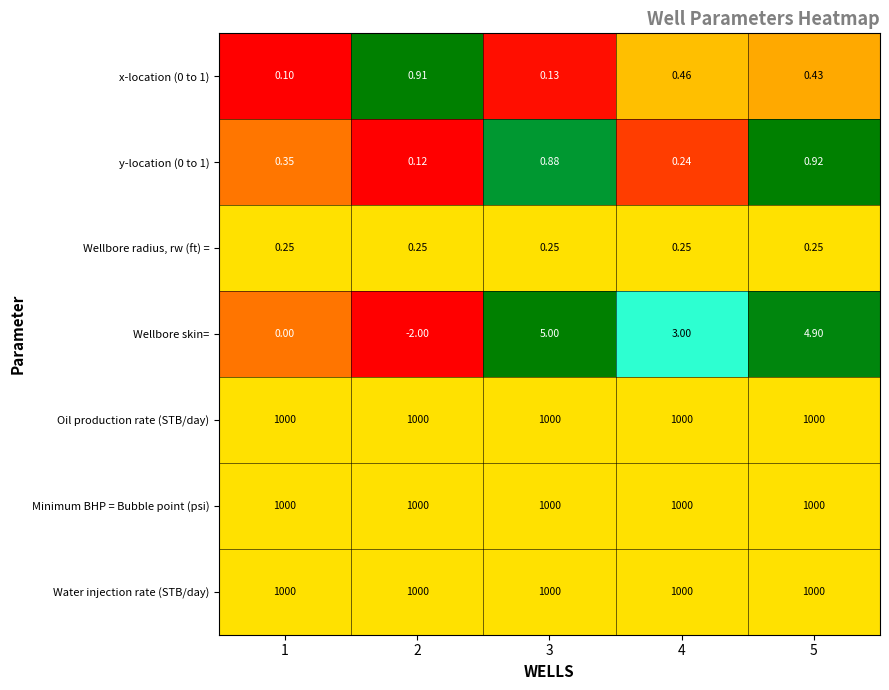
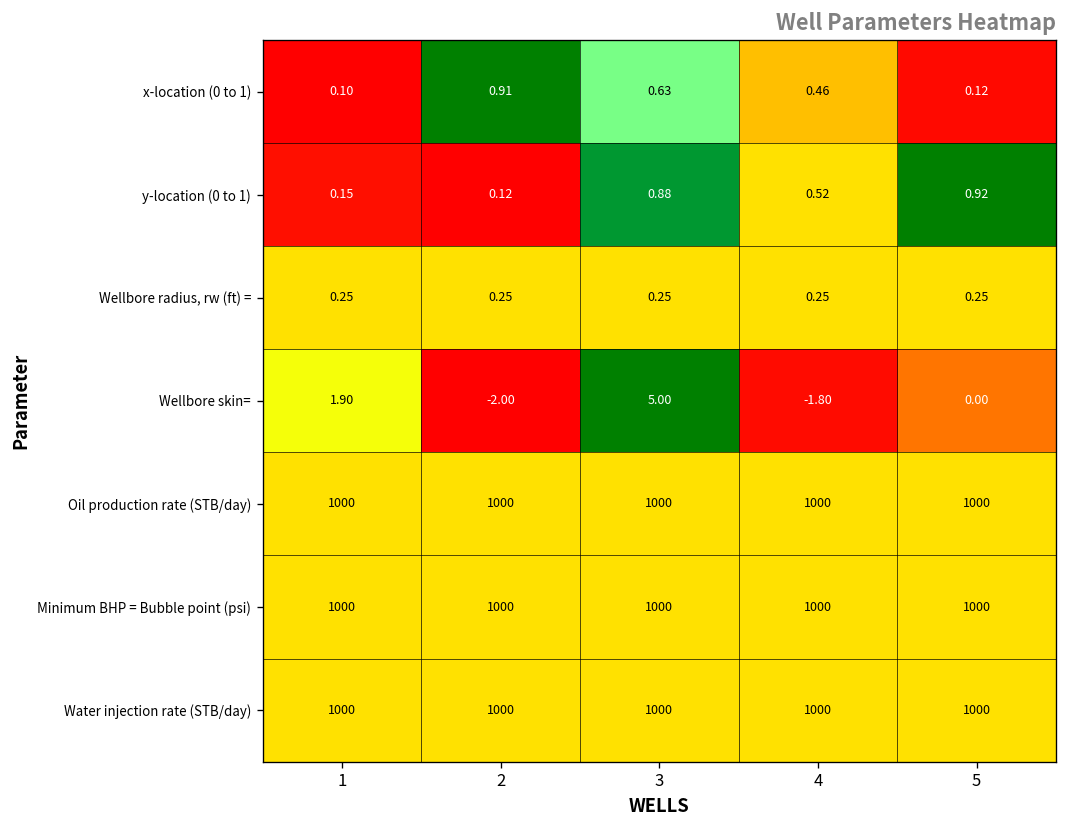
  {
    "x-location (0 to 1)": {
      "1": 0.10,
      "2": 0.91,
-     "3": 0.13,
+     "3": 0.63,
      "4": 0.46,
-     "5": 0.43
+     "5": 0.12
    },
    "y-location (0 to 1)": {
-     "1": 0.35,
+     "1": 0.15,
      "2": 0.12,
      "3": 0.88,
-     "4": 0.24,
+     "4": 0.52,
      "5": 0.92
    },
    "Wellbore radius, rw (ft) =": {
      "1": 0.25,
      "2": 0.25,
      "3": 0.25,
      "4": 0.25,
      "5": 0.25
    },
    "Wellbore skin=": {
-     "1": 0.00,
+     "1": 1.90,
      "2": -2.00,
      "3": 5.00,
-     "4": 3.00,
-     "5": 4.90
+     "4": -1.80,
+     "5": 0.00
    },
    "Oil production rate (STB/day)": {
      "1": 1000,
      "2": 1000,
      "3": 1000,
      "4": 1000,
      "5": 1000
    },
    "Minimum BHP = Bubble point (psi)": {
      "1": 1000,
      "2": 1000,
      "3": 1000,
      "4": 1000,
      "5": 1000
    },
    "Water injection rate (STB/day)": {
      "1": 1000,
      "2": 1000,
      "3": 1000,
      "4": 1000,
      "5": 1000
    }
  }
